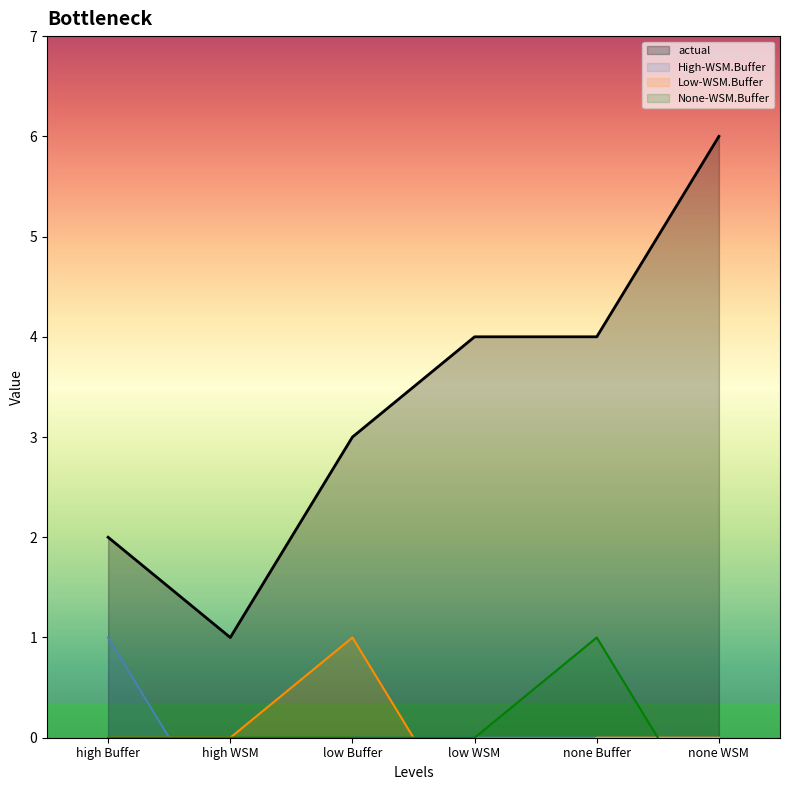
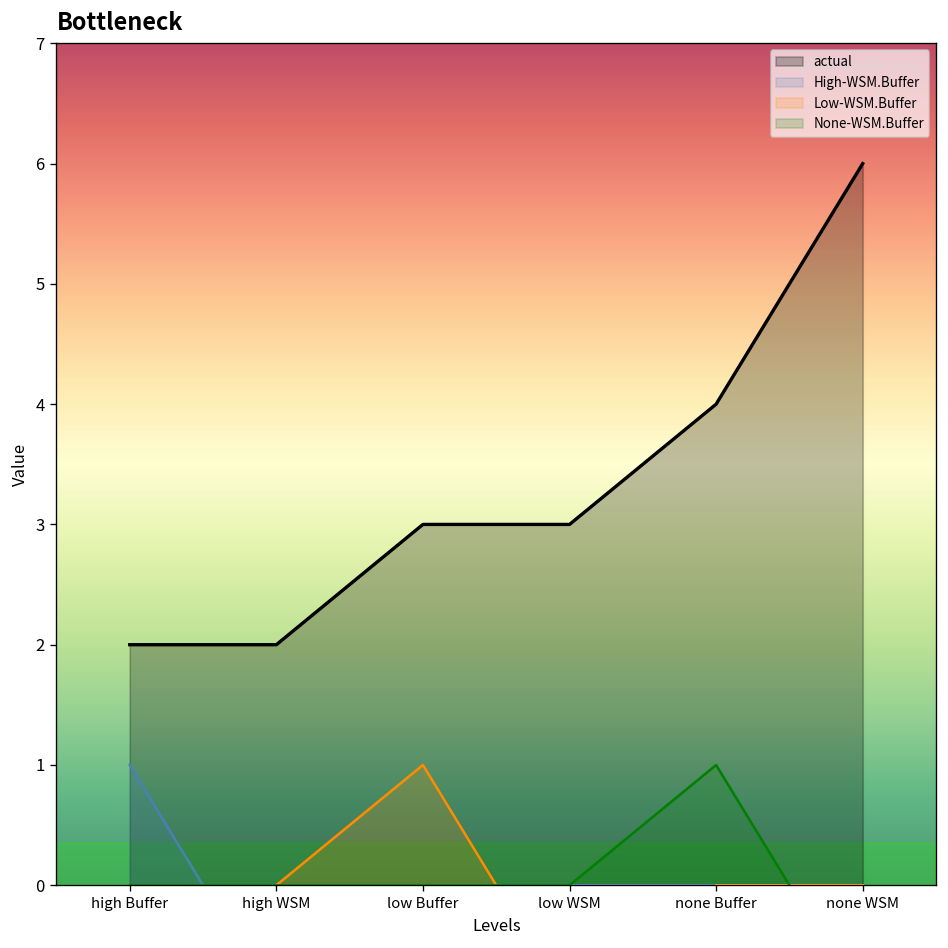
  {
    "actual": {
      "high Buffer": 2,
-     "high WSM": 1,
+     "high WSM": 2,
      "low Buffer": 3,
-     "low WSM": 4,
+     "low WSM": 3,
      "none Buffer": 4,
      "none WSM": 6
    }
  }
